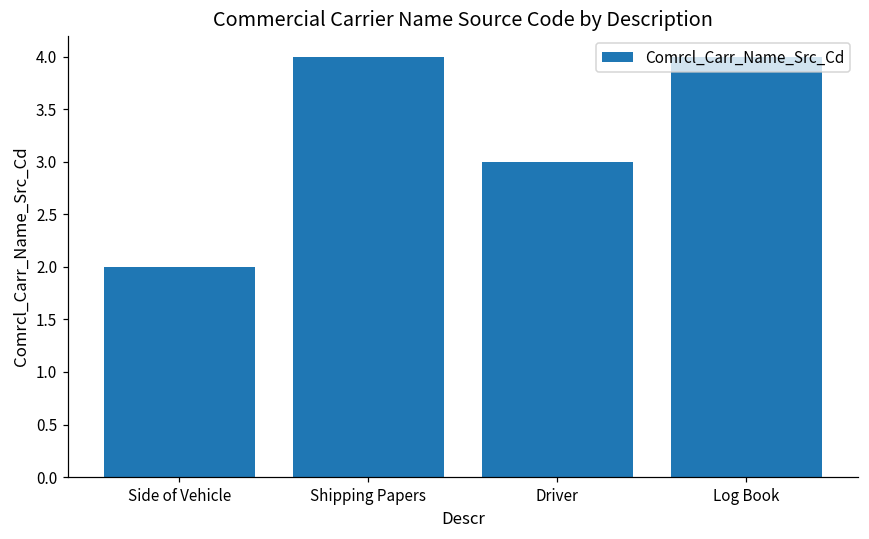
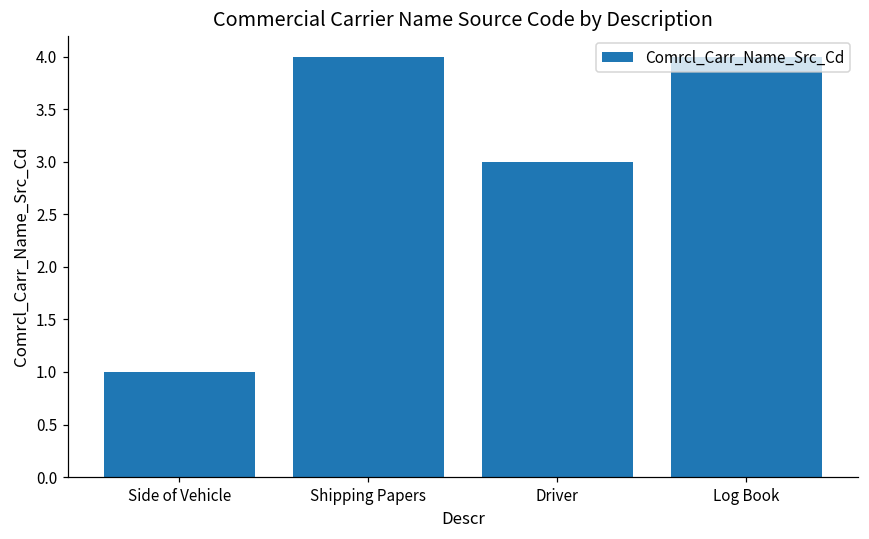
  {
-   "Side of Vehicle": 2,
+   "Side of Vehicle": 1,
    "Shipping Papers": 4,
    "Driver": 3
  }
